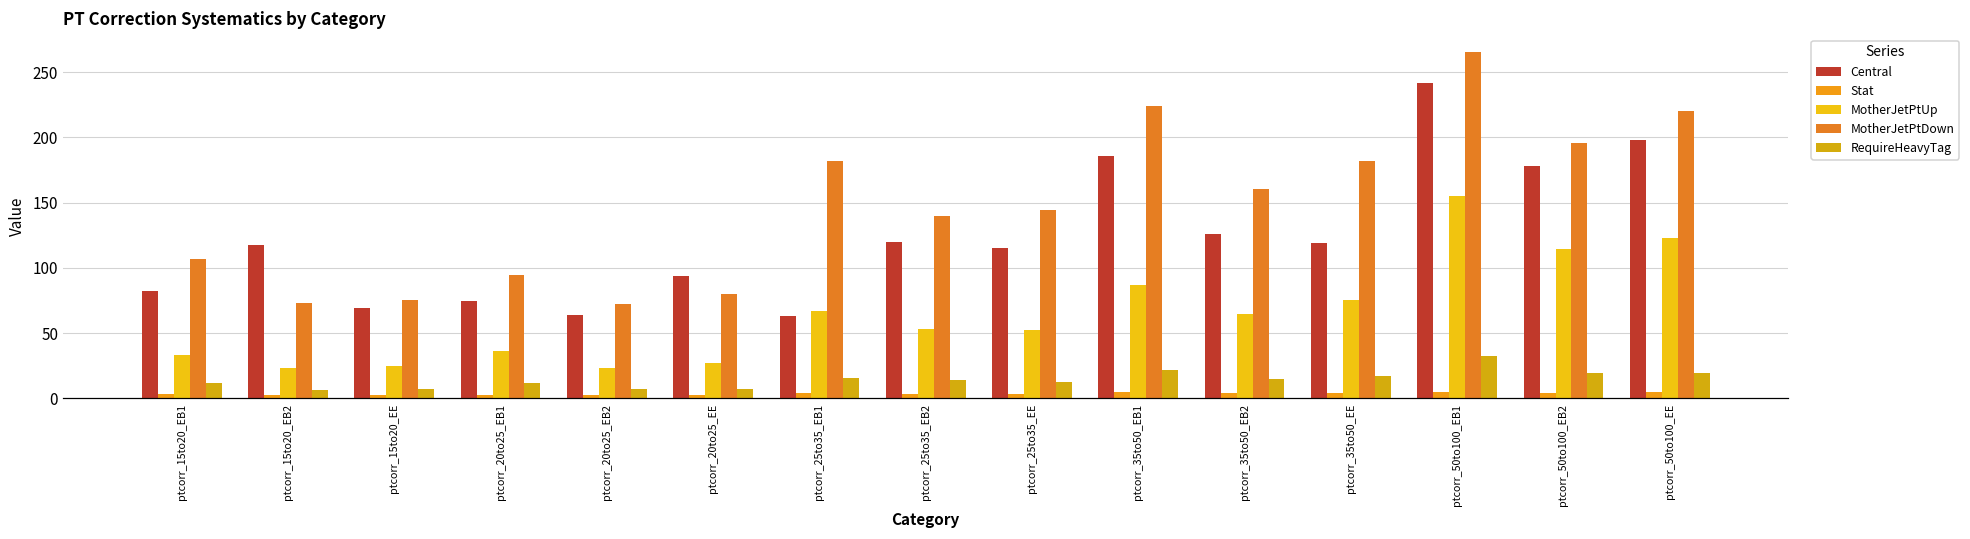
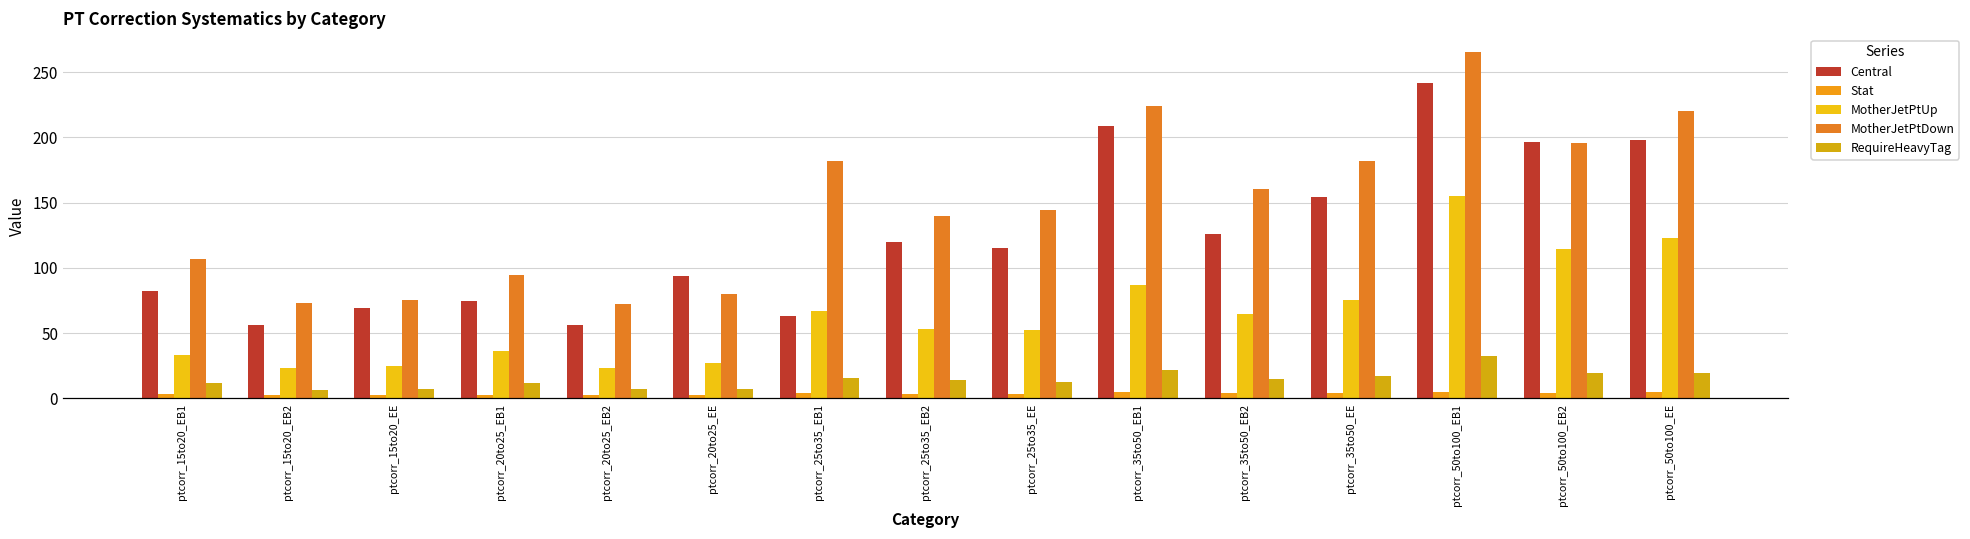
  {
    "Central": {
      "ptcorr_15to20_EB1": 83,
-     "ptcorr_15to20_EB2": 118,
+     "ptcorr_15to20_EB2": 56,
      "ptcorr_15to20_EE": 69,
      "ptcorr_20to25_EB1": 75,
-     "ptcorr_20to25_EB2": 64,
+     "ptcorr_20to25_EB2": 56,
      "ptcorr_20to25_EE": 94,
      "ptcorr_25to35_EB1": 63,
      "ptcorr_25to35_EB2": 120,
      "ptcorr_25to35_EE": 115,
-     "ptcorr_35to50_EB1": 186,
+     "ptcorr_35to50_EB1": 209,
      "ptcorr_35to50_EB2": 126,
-     "ptcorr_35to50_EE": 119,
+     "ptcorr_35to50_EE": 154,
      "ptcorr_50to100_EB1": 242,
-     "ptcorr_50to100_EB2": 178,
+     "ptcorr_50to100_EB2": 197,
      "ptcorr_50to100_EE": 198
    }
  }
